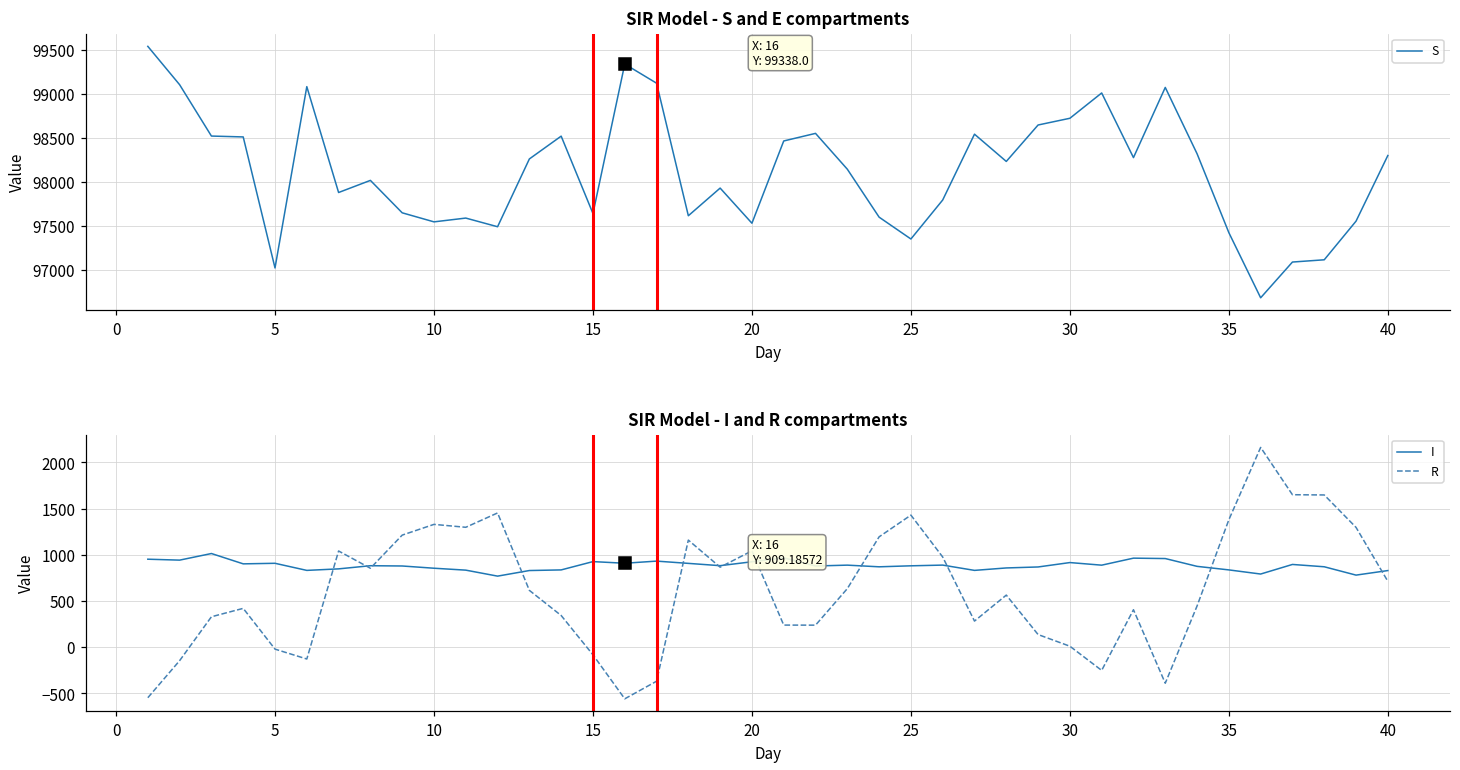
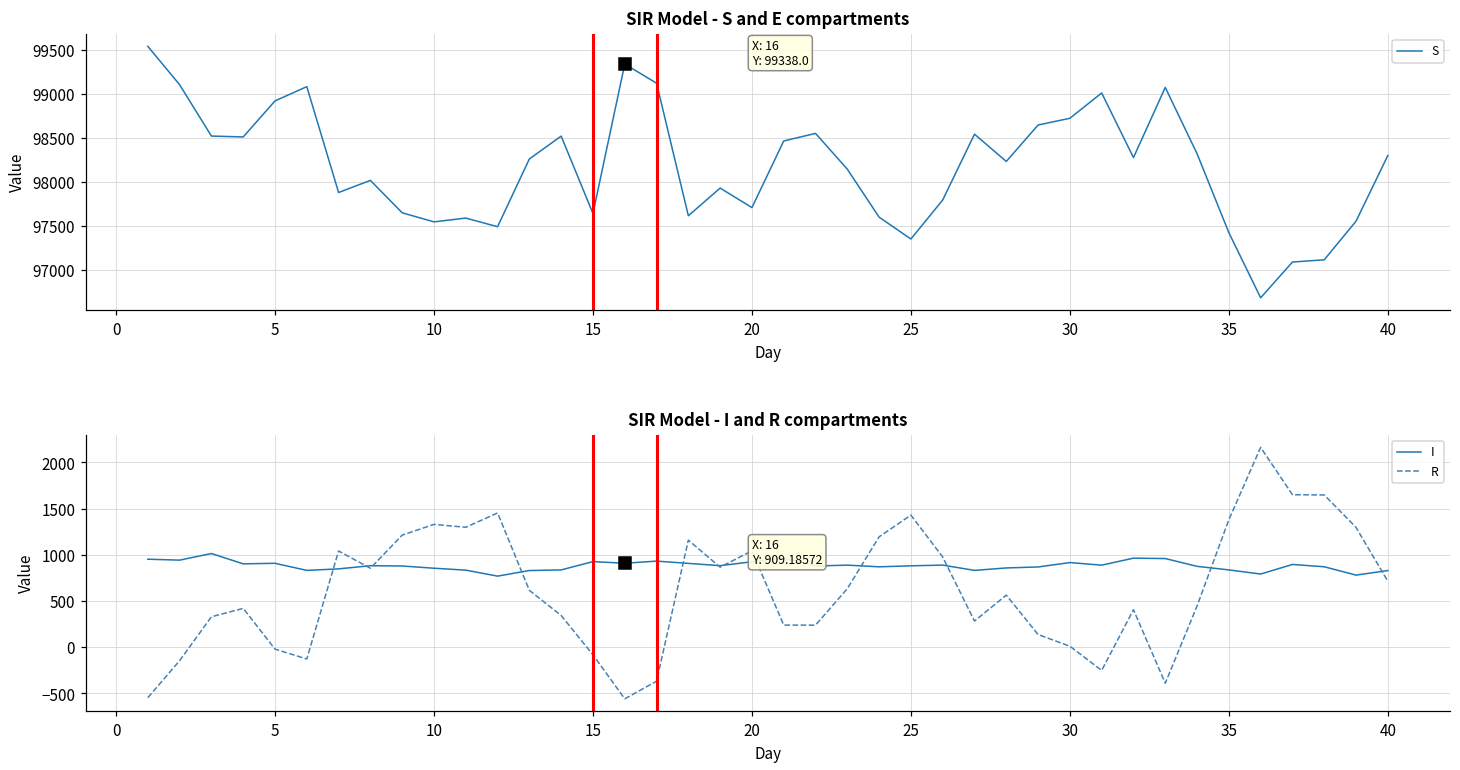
  {
    "SIR Model - S and E compartments": {
      "S": {
-       "5": 97000,
+       "5": 98900,
        "10": 97500,
        "15": 97600,
-       "20": 97500,
+       "20": 97700,
        "25": 97300,
        "30": 98700,
        "35": 97400,
        "40": 98300
      }
    }
  }
